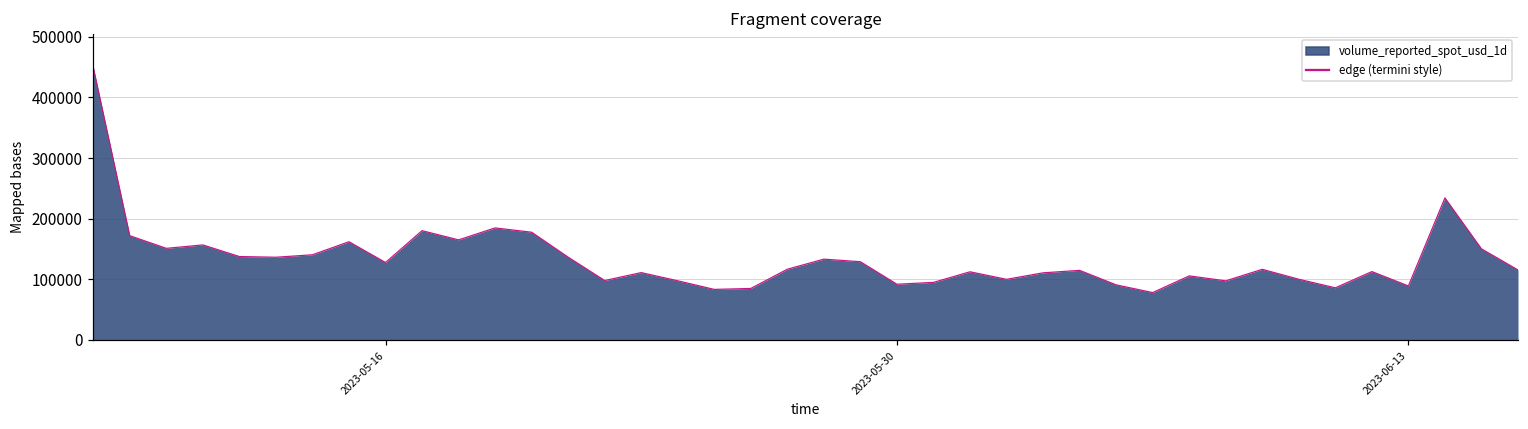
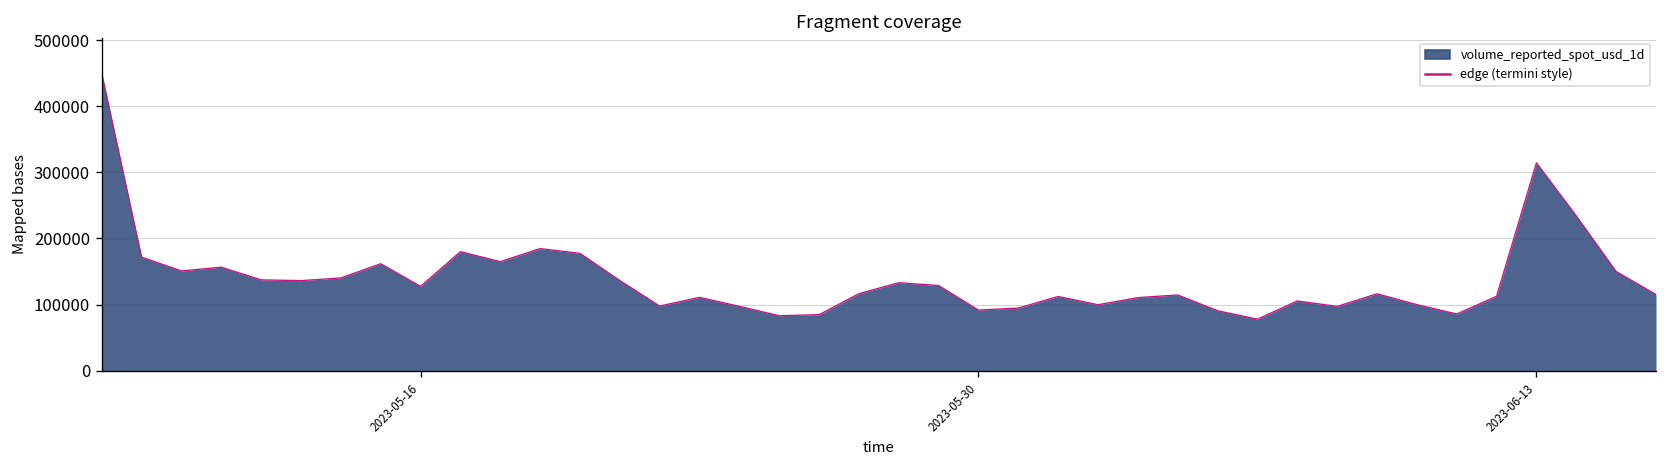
  {
    "2023-05-16": 130000,
    "2023-05-30": 90000,
-   "2023-06-13": 90000
+   "2023-06-13": 310000
  }
